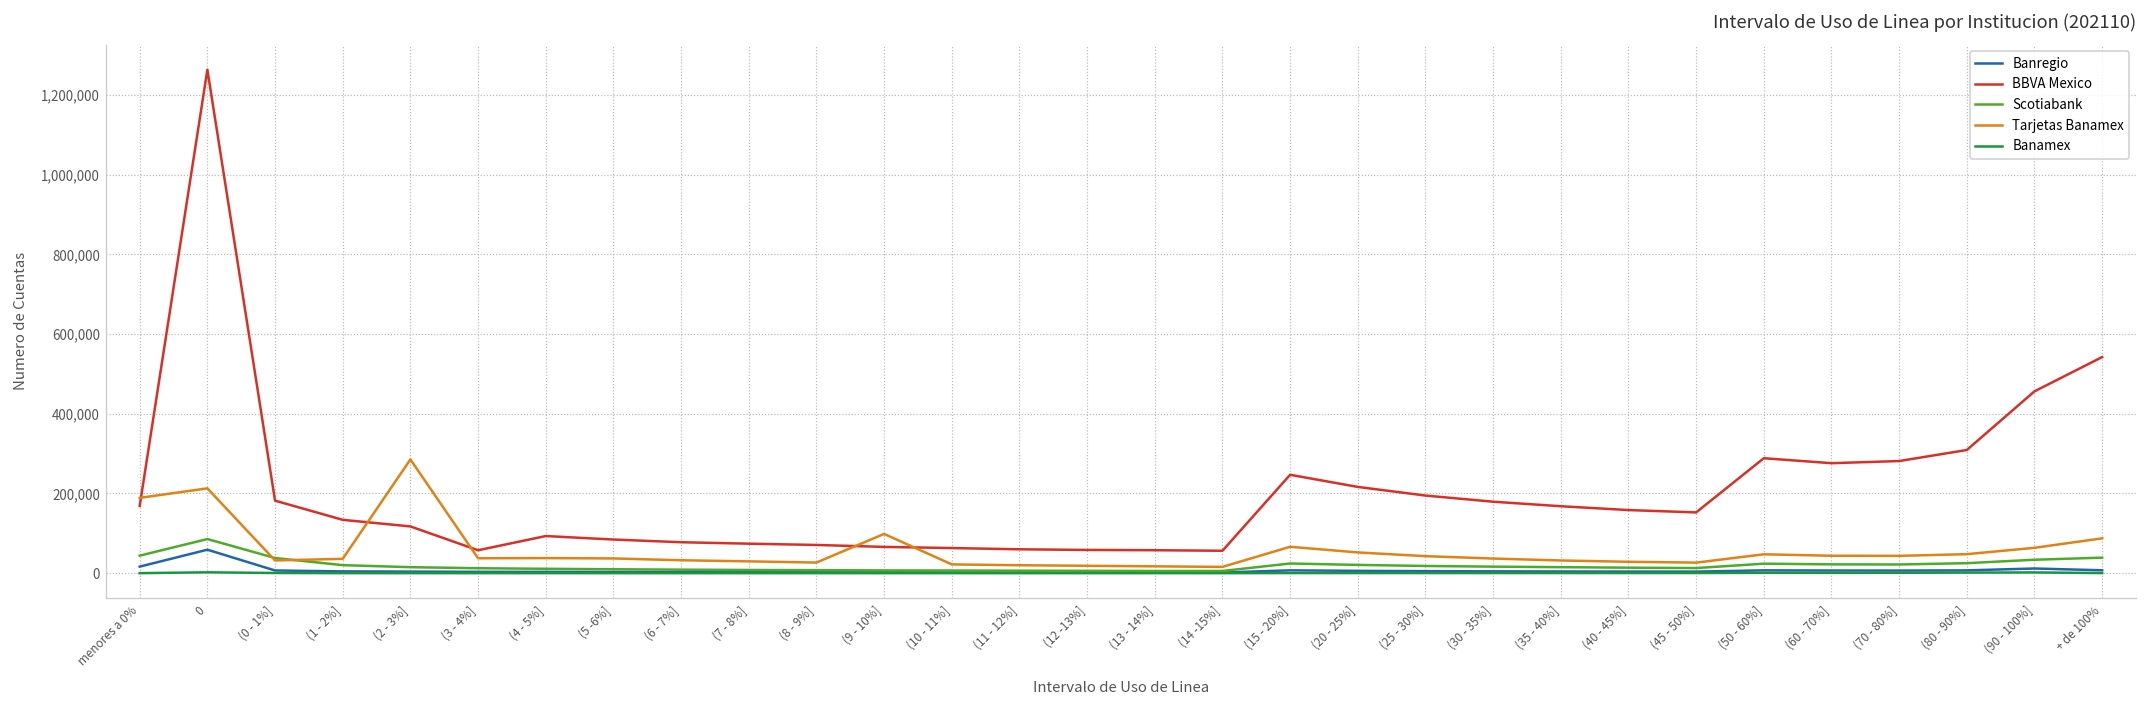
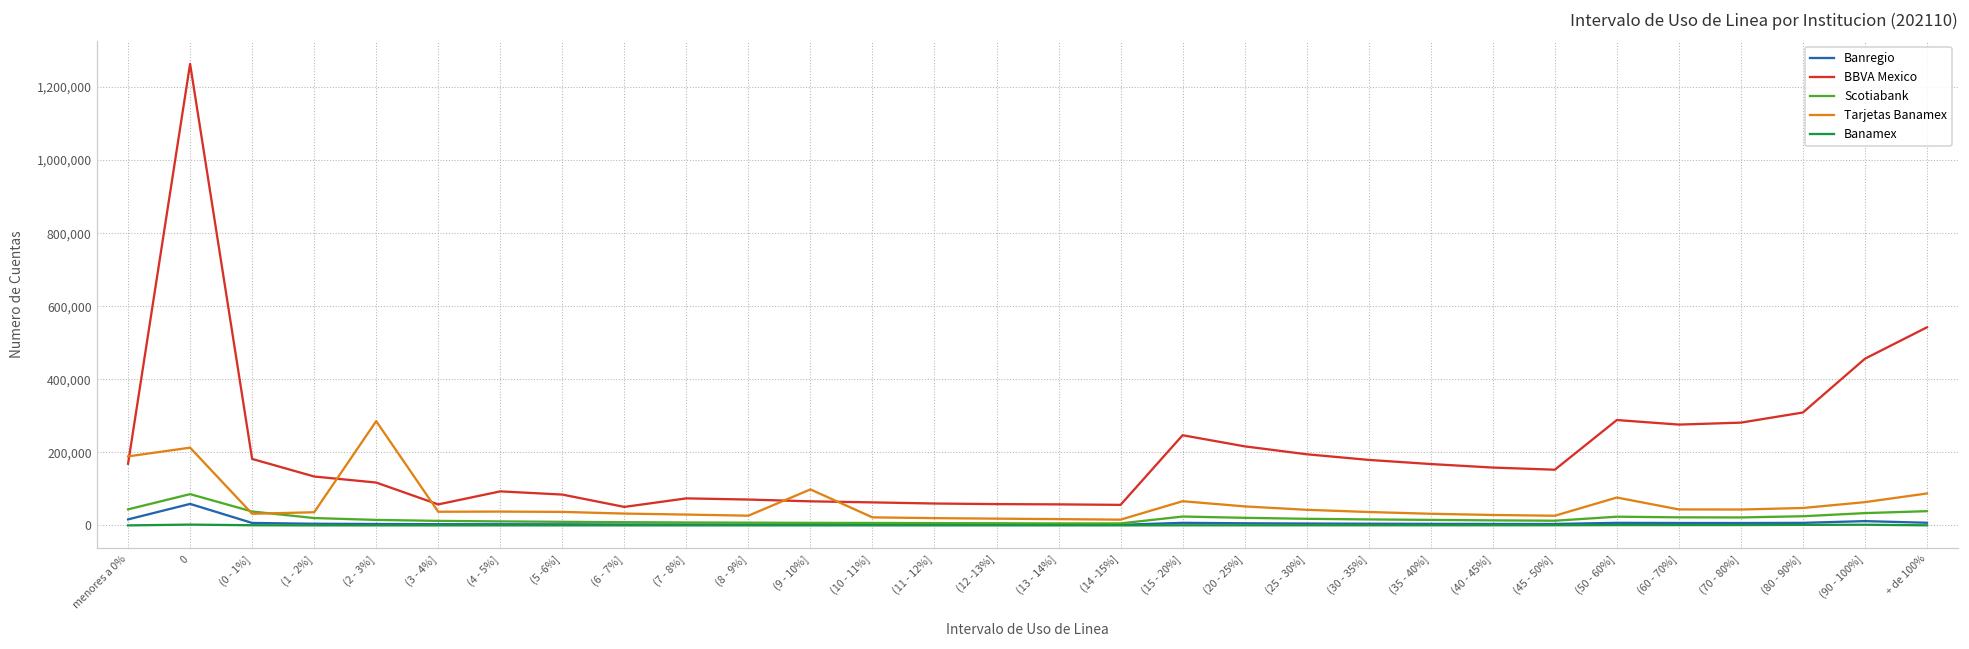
  {
    "Banregio": {
      "menores a 0%": "20,000",
      "0": "60,000",
      "(90 - 100%]": "10,000"
    },
    "BBVA Mexico": {
      "menores a 0%": "170,000",
      "0": "1,260,000",
      "(0 - 1%]": "180,000",
      "(1 - 2%]": "130,000",
      "(2 - 3%]": "120,000",
      "(3 - 4%]": "60,000",
      "(4 - 5%]": "90,000",
      "(5 -6%]": "80,000",
-     "(6 - 7%]": "80,000",
+     "(6 - 7%]": "50,000",
      "(7 - 8%]": "70,000",
      "(8 - 9%]": "70,000",
      "(9 - 10%]": "70,000",
      "(10 - 11%]": "60,000",
      "(11 - 12%]": "60,000",
      "(12 -13%]": "60,000",
      "(13 - 14%]": "60,000",
      "(14 -15%]": "60,000",
      "(15 - 20%]": "250,000",
      "(20 - 25%]": "220,000",
      "(25 - 30%]": "190,000",
      "(30 - 35%]": "180,000",
      "(35 - 40%]": "170,000",
      "(40 - 45%]": "160,000",
      "(45 - 50%]": "150,000",
      "(50 - 60%]": "290,000",
      "(60 - 70%]": "280,000",
      "(70 - 80%]": "280,000",
      "(80 - 90%]": "310,000",
      "(90 - 100%]": "460,000",
      "+ de 100%": "540,000"
    },
    "Scotiabank": {
      "menores a 0%": "40,000",
      "0": "90,000",
      "(1 - 2%]": "20,000",
      "(2 - 3%]": "20,000",
      "(3 - 4%]": "10,000",
      "(4 - 5%]": "10,000",
      "(15 - 20%]": "20,000",
      "(20 - 25%]": "20,000",
      "(25 - 30%]": "20,000",
      "(30 - 35%]": "20,000",
      "(35 - 40%]": "20,000",
      "(40 - 45%]": "10,000",
      "(45 - 50%]": "10,000",
      "(50 - 60%]": "20,000",
      "(60 - 70%]": "20,000",
      "(70 - 80%]": "20,000",
      "(80 - 90%]": "30,000",
      "(90 - 100%]": "30,000",
      "+ de 100%": "40,000"
    },
    "Tarjetas Banamex": {
      "menores a 0%": "190,000",
      "0": "210,000",
      "(1 - 2%]": "40,000",
      "(2 - 3%]": "290,000",
      "(3 - 4%]": "40,000",
      "(4 - 5%]": "40,000",
      "(5 -6%]": "40,000",
      "(6 - 7%]": "30,000",
      "(7 - 8%]": "30,000",
      "(8 - 9%]": "30,000",
      "(9 - 10%]": "100,000",
      "(10 - 11%]": "20,000",
      "(11 - 12%]": "20,000",
      "(12 -13%]": "20,000",
      "(13 - 14%]": "20,000",
      "(14 -15%]": "20,000",
      "(15 - 20%]": "70,000",
      "(20 - 25%]": "50,000",
      "(25 - 30%]": "40,000",
      "(30 - 35%]": "40,000",
      "(35 - 40%]": "30,000",
      "(40 - 45%]": "30,000",
      "(45 - 50%]": "30,000",
-     "(50 - 60%]": "50,000",
+     "(50 - 60%]": "80,000",
      "(60 - 70%]": "40,000",
      "(70 - 80%]": "40,000",
      "(80 - 90%]": "50,000",
      "(90 - 100%]": "60,000",
      "+ de 100%": "90,000"
    },
    "Banamex": {
      "menores a 0%": "0",
      "0": "0",
      "(90 - 100%]": "0"
    }
  }
